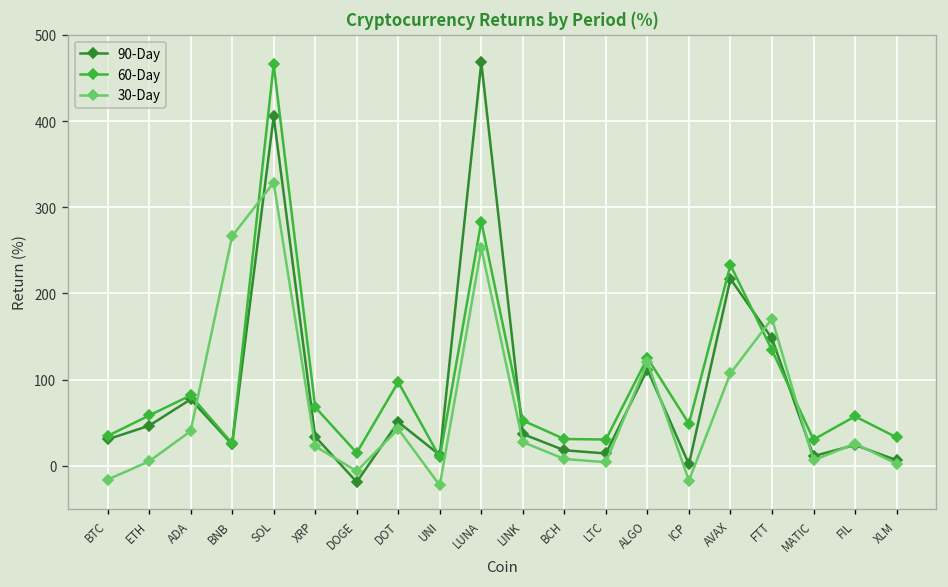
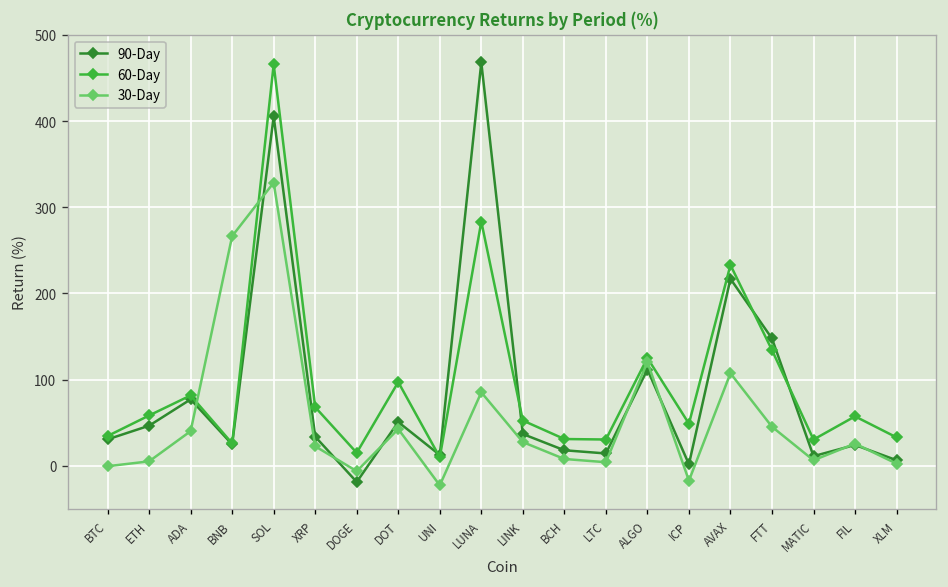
  {
    "30-Day": {
-     "BTC": -20,
+     "BTC": 0,
      "ETH": 10,
      "ADA": 40,
      "BNB": 270,
      "SOL": 330,
      "XRP": 20,
      "DOGE": -10,
      "DOT": 40,
      "UNI": -20,
-     "LUNA": 250,
+     "LUNA": 90,
      "LINK": 30,
      "BCH": 10,
      "LTC": 0,
      "ALGO": 120,
      "ICP": -20,
      "AVAX": 110,
-     "FTT": 170,
+     "FTT": 50,
      "MATIC": 10,
      "XLM": 0
    }
  }
